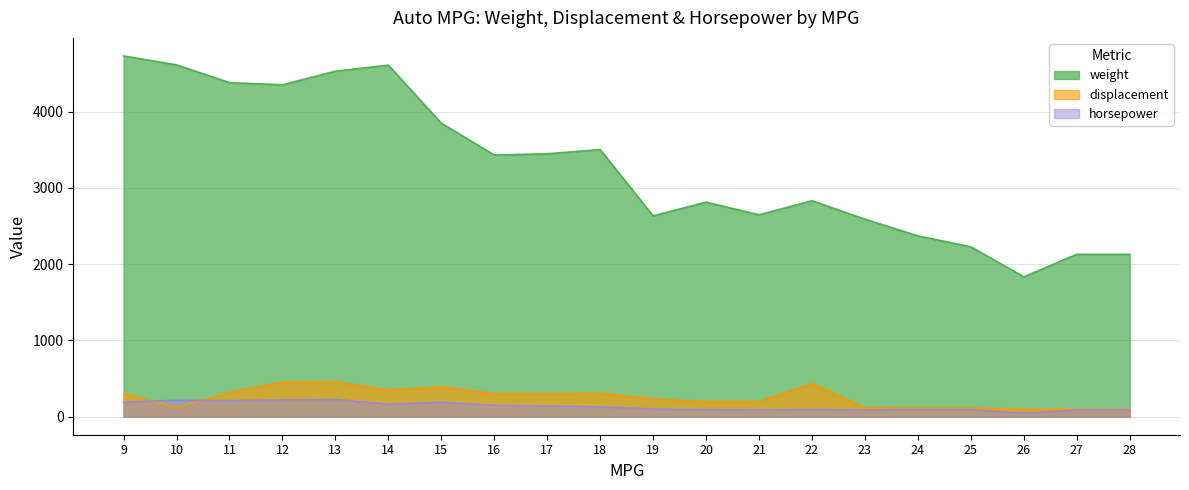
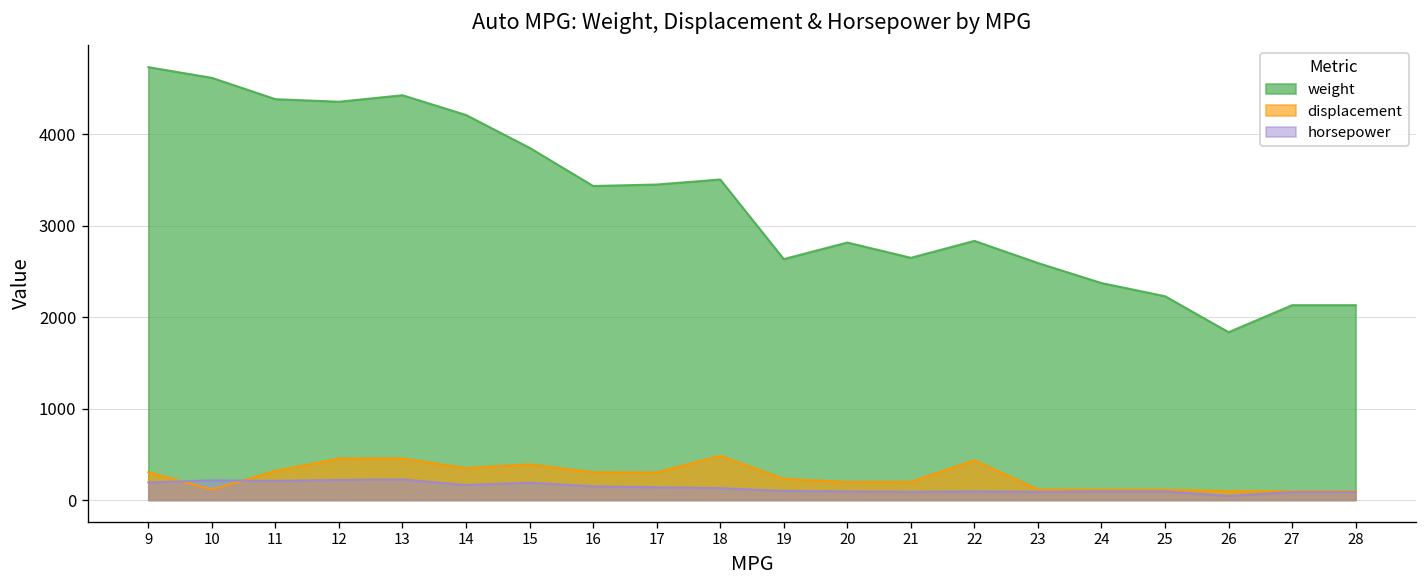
  {
    "weight": {
      "9": 4700,
      "10": 4600,
      "11": 4400,
      "12": 4400,
-     "13": 4500,
-     "14": 4600,
+     "13": 4400,
+     "14": 4200,
      "15": 3900,
      "16": 3400,
      "17": 3400,
      "18": 3500,
      "19": 2600,
      "20": 2800,
      "21": 2600,
      "22": 2800,
      "23": 2600,
      "24": 2400,
      "25": 2200,
      "26": 1800,
      "27": 2100,
      "28": 2100
    },
    "displacement": {
      "9": 300,
      "10": 100,
      "11": 300,
      "12": 500,
      "13": 500,
      "14": 400,
      "15": 400,
      "16": 300,
      "17": 300,
-     "18": 300,
+     "18": 500,
      "19": 200,
      "20": 200,
      "21": 200,
      "22": 400,
      "26": 100
    },
    "horsepower": {
      "9": 200,
      "10": 200,
      "11": 200,
      "12": 200,
      "13": 200,
      "14": 200,
      "15": 200,
      "16": 200,
      "17": 100,
      "18": 100,
      "19": 100,
      "20": 100,
      "21": 100,
      "22": 100,
      "26": 0
    }
  }
